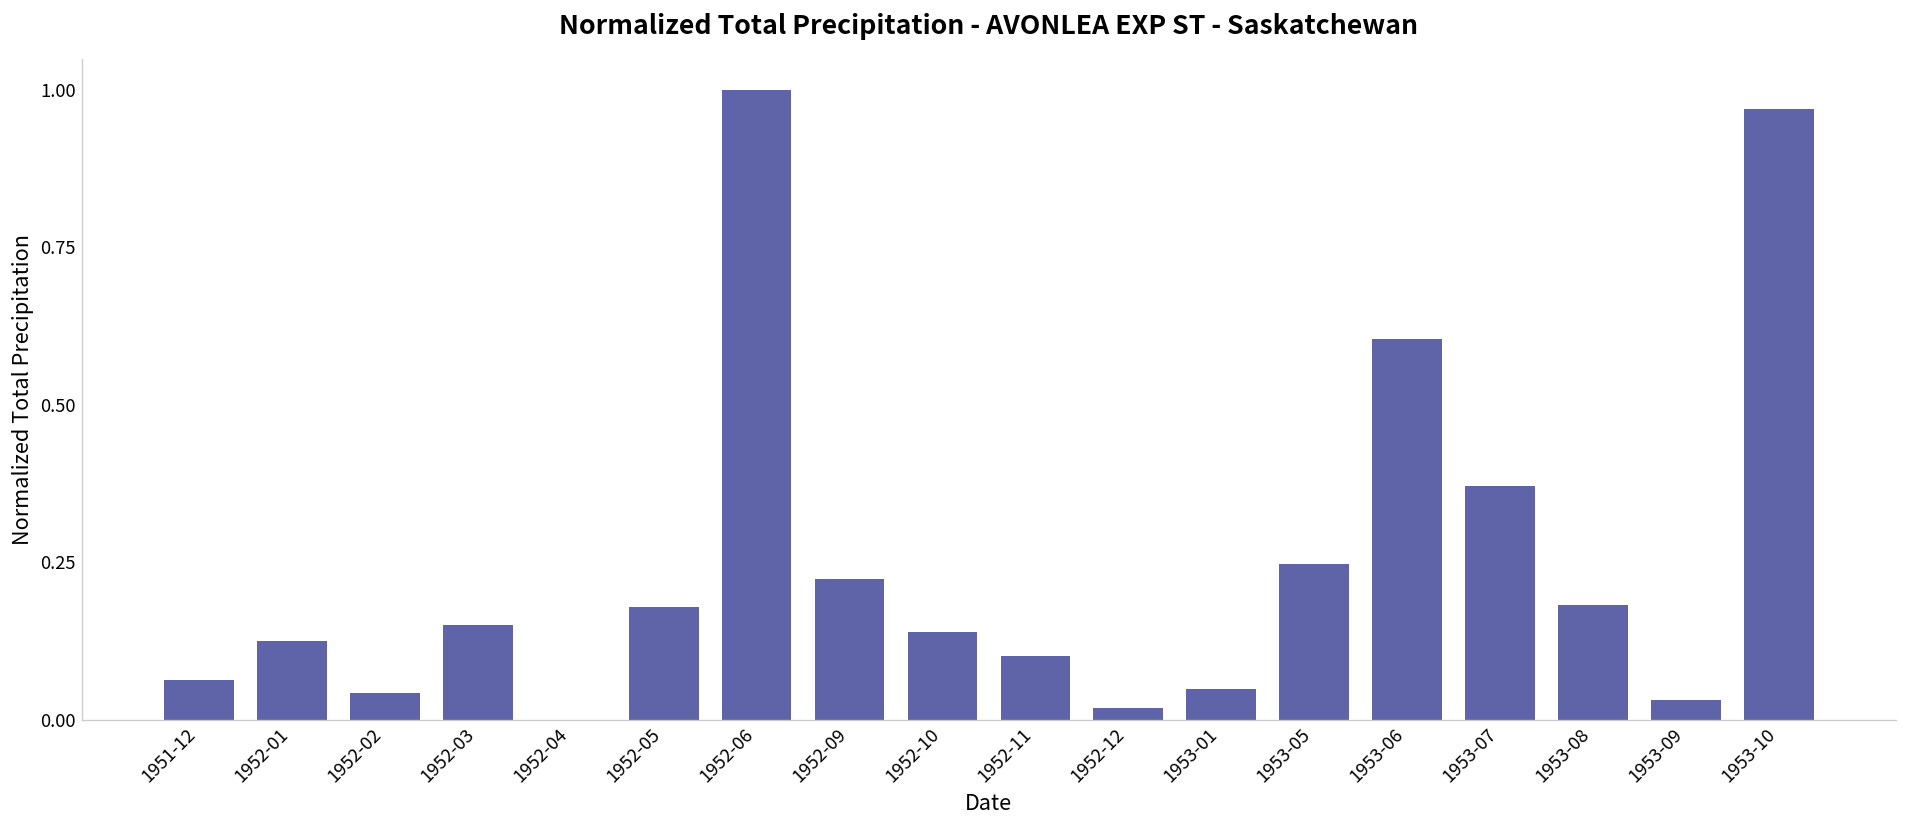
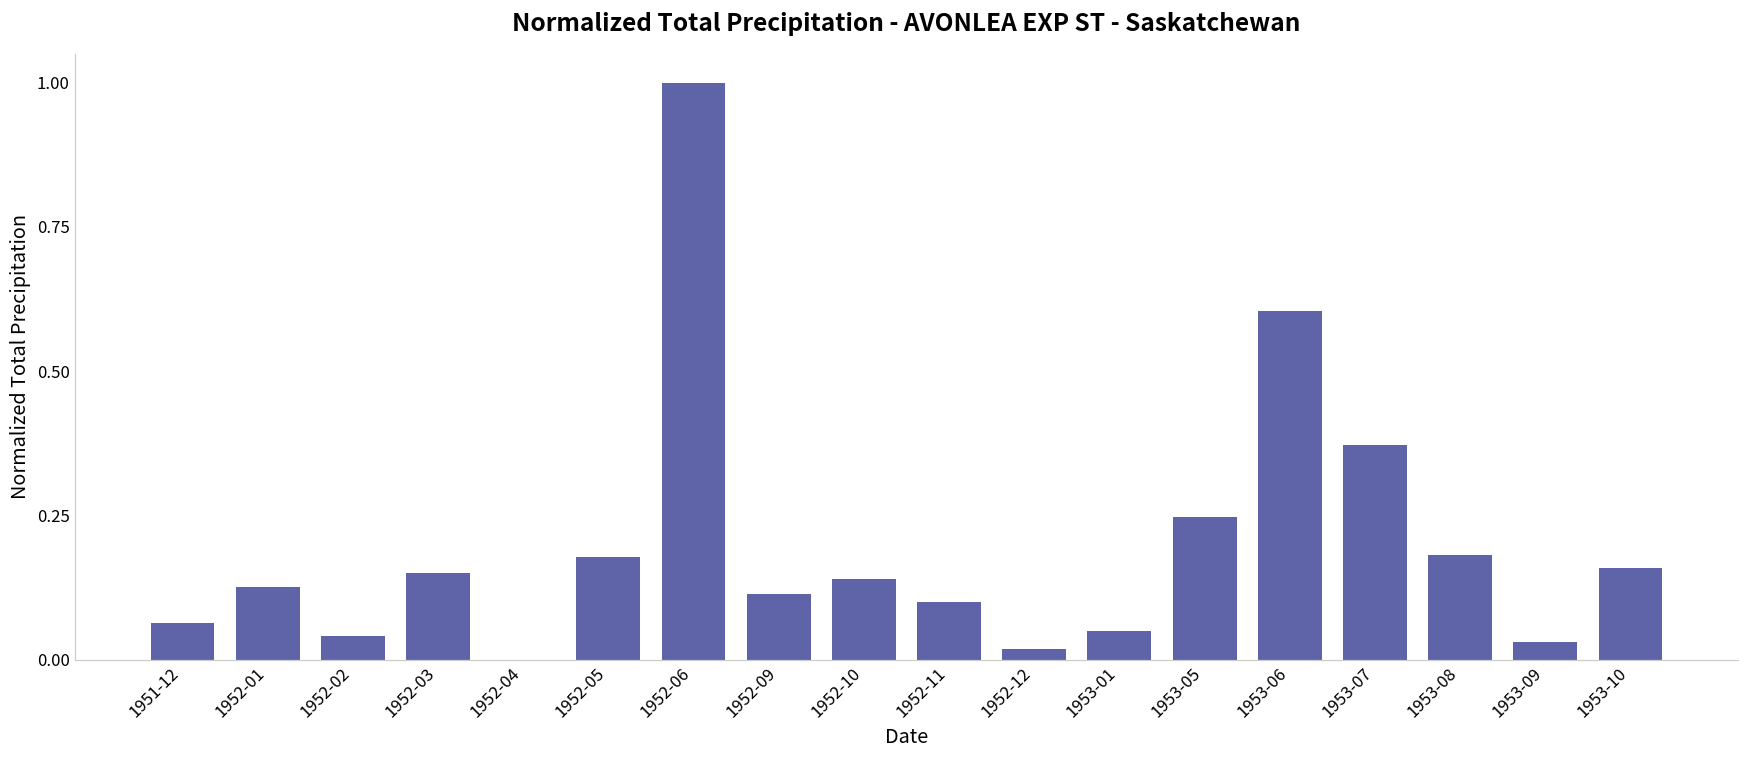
  {
    "1951-12": 0.06,
    "1952-01": 0.13,
    "1952-02": 0.04,
    "1952-03": 0.15,
    "1952-04": 0.00,
    "1952-05": 0.18,
    "1952-06": 1.00,
-   "1952-09": 0.22,
+   "1952-09": 0.11,
    "1952-10": 0.14,
    "1952-11": 0.10,
    "1952-12": 0.02,
    "1953-01": 0.05,
    "1953-05": 0.25,
    "1953-06": 0.60,
    "1953-07": 0.37,
    "1953-08": 0.18,
    "1953-09": 0.03,
-   "1953-10": 0.97
+   "1953-10": 0.16
  }
